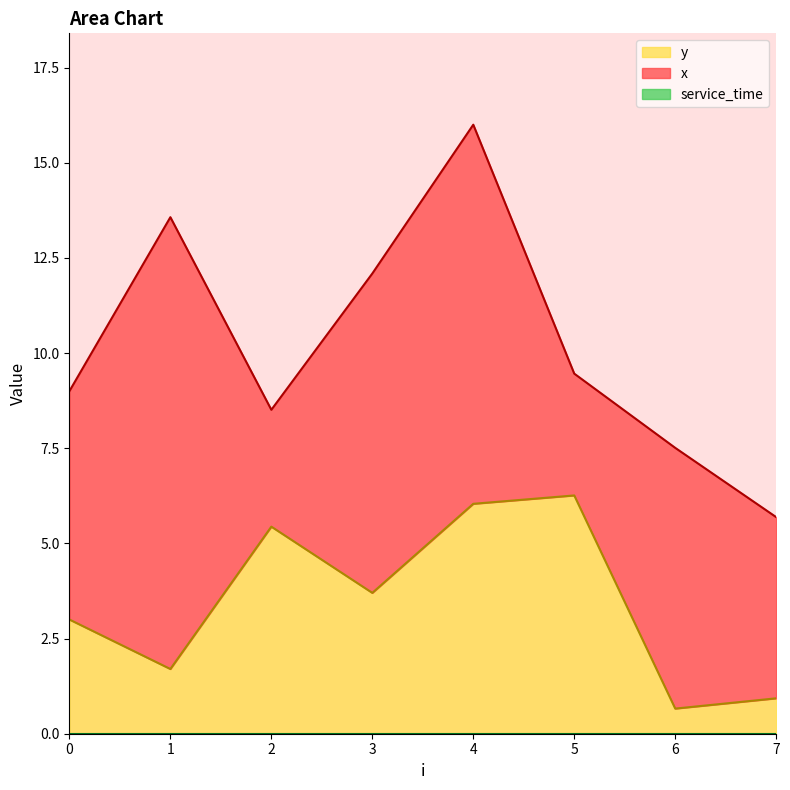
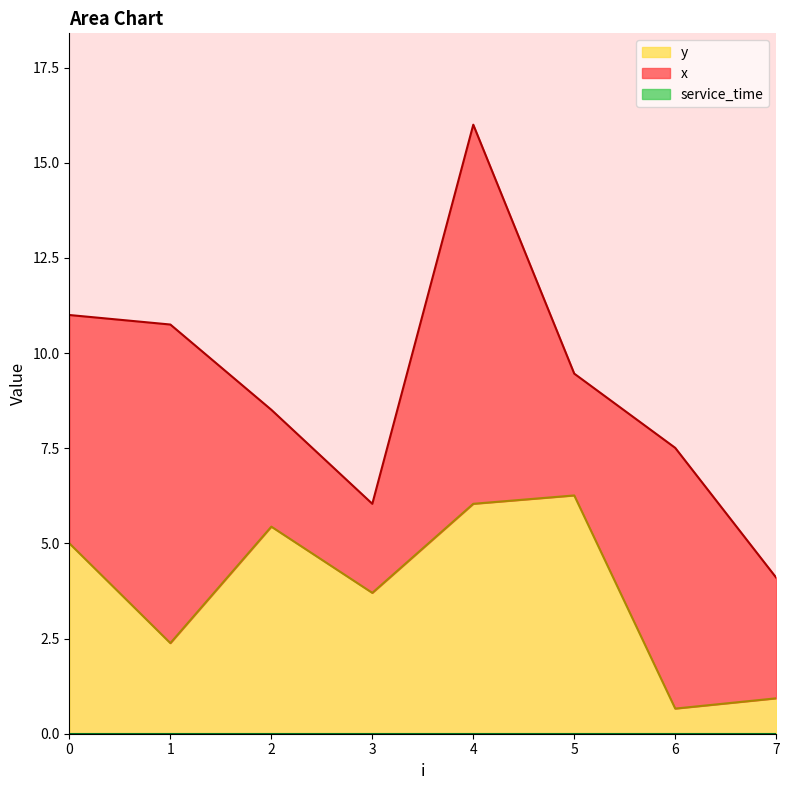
  {
    "y": {
-     "0": 3,
-     "1": 1.7,
+     "0": 5,
+     "1": 2.4,
      "2": 5.4,
      "3": 3.7,
      "4": 6.0,
      "5": 6.3,
      "6": 0.7,
      "7": 0.9
    },
    "x": {
      "0": 6.0,
-     "1": 11.9,
+     "1": 8.4,
      "2": 3.1,
-     "3": 8.4,
+     "3": 2.3,
      "4": 10.0,
      "5": 3.2,
      "6": 6.9,
-     "7": 4.8
+     "7": 3.2
    },
    "service_time": {
      "0": 0.0,
      "1": 0.0,
      "2": 0.0,
      "3": 0.0,
      "4": 0.0,
      "5": 0.0,
      "6": 0.0,
      "7": 0.0
    }
  }
